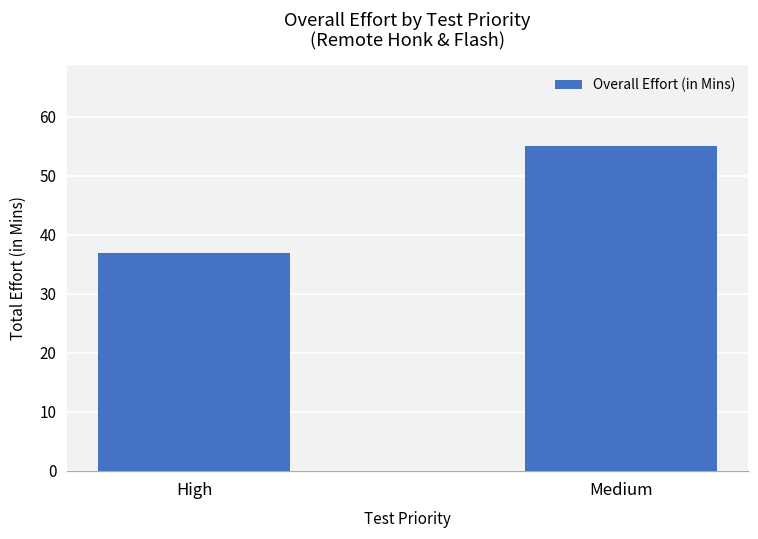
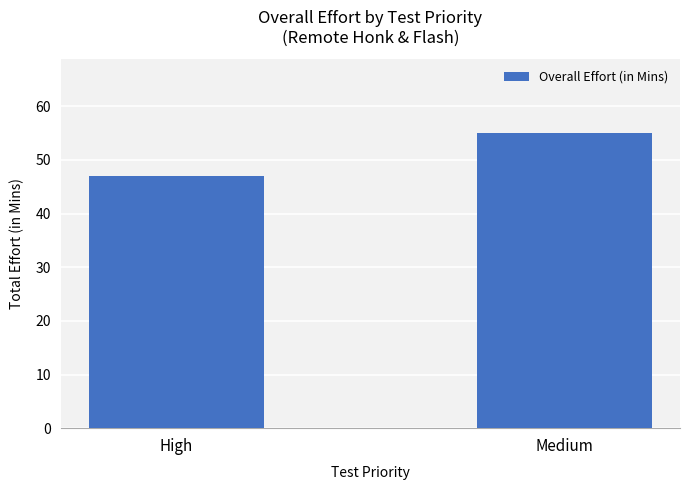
  {
-   "High": 37,
+   "High": 47,
    "Medium": 55
  }
